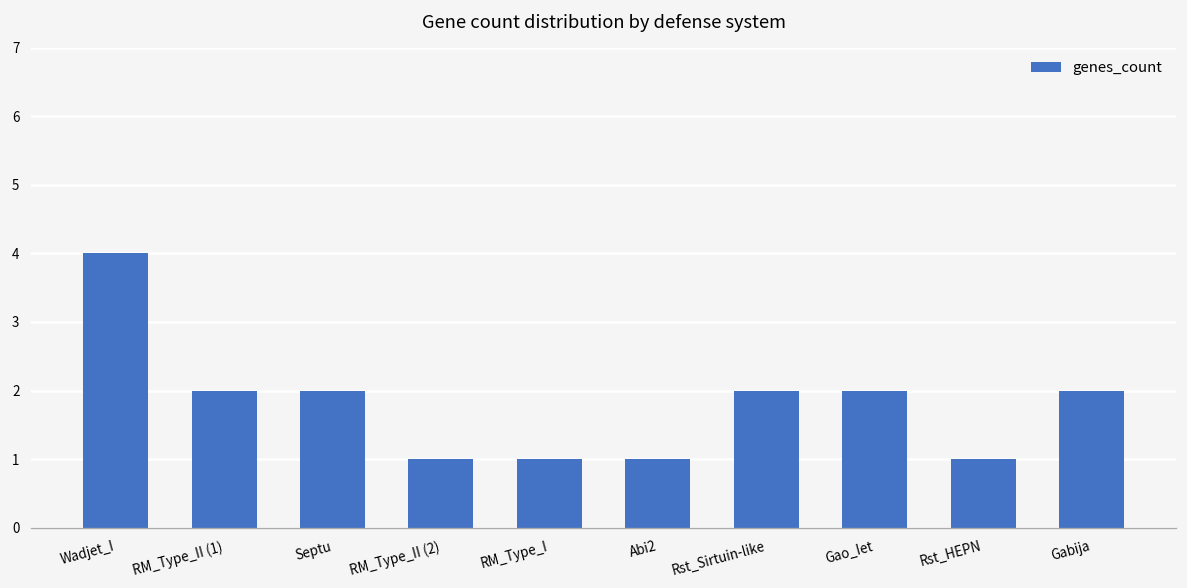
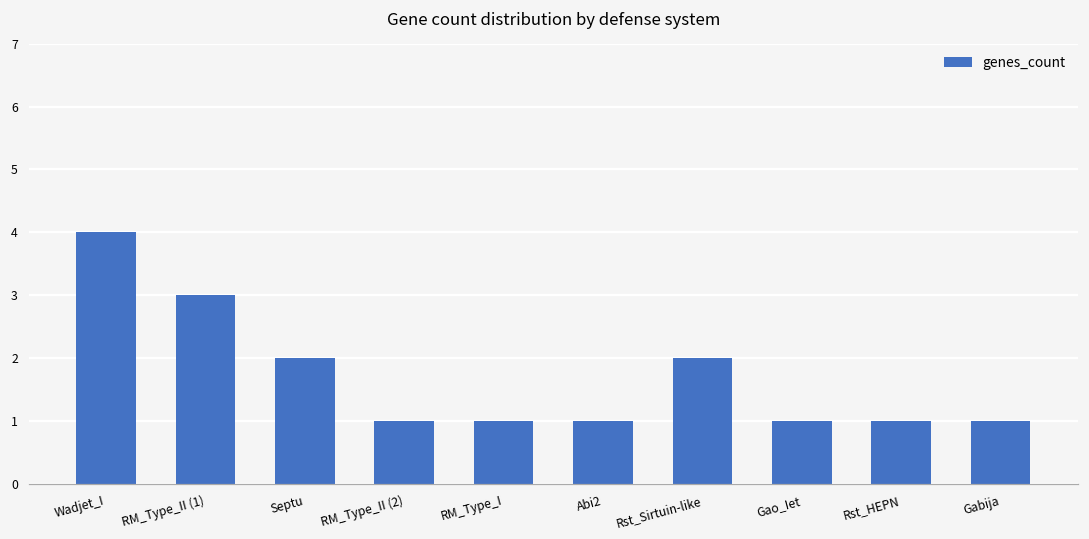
  {
    "Wadjet_I": 4,
-   "RM_Type_II (1)": 2,
+   "RM_Type_II (1)": 3,
    "Septu": 2,
    "RM_Type_II (2)": 1,
    "RM_Type_I": 1,
    "Abi2": 1,
    "Rst_Sirtuin-like": 2,
-   "Gao_Iet": 2,
+   "Gao_Iet": 1,
    "Rst_HEPN": 1,
-   "Gabija": 2
+   "Gabija": 1
  }
